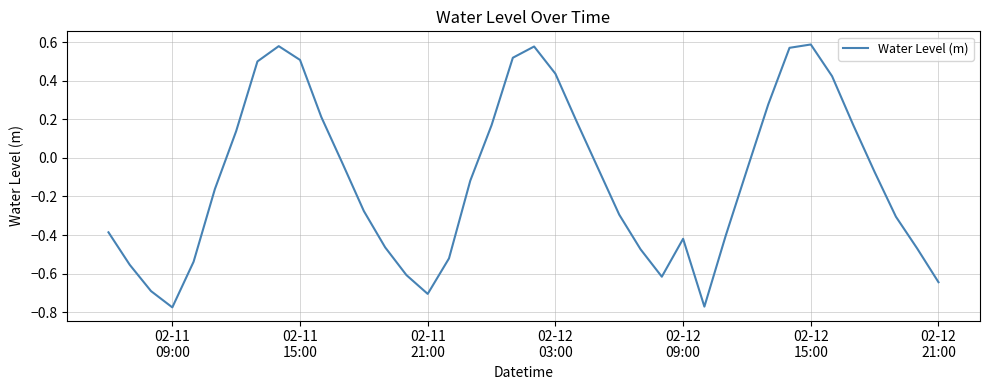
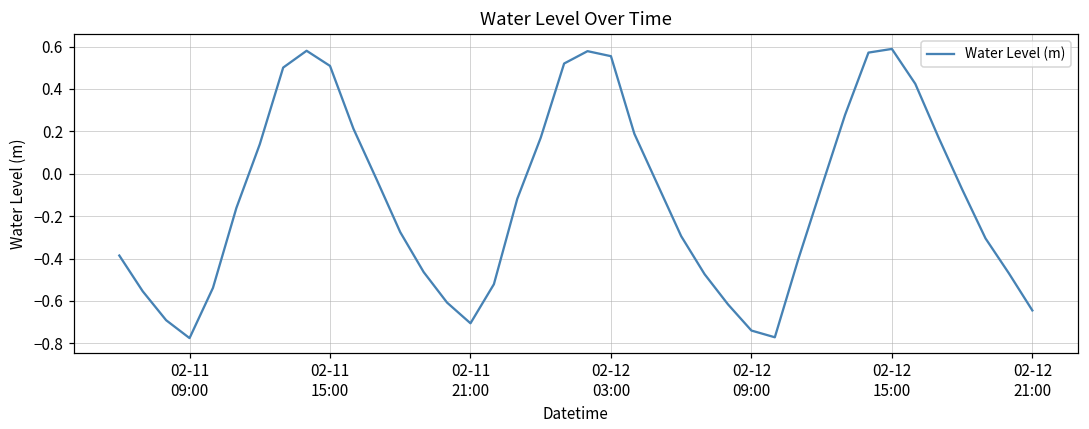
  {
    "02-11 09:00": -0.78,
    "02-11 15:00": 0.51,
    "02-11 21:00": -0.71,
-   "02-12 03:00": 0.44,
-   "02-12 09:00": -0.42,
+   "02-12 03:00": 0.55,
+   "02-12 09:00": -0.74,
    "02-12 15:00": 0.59,
    "02-12 21:00": -0.64
  }
